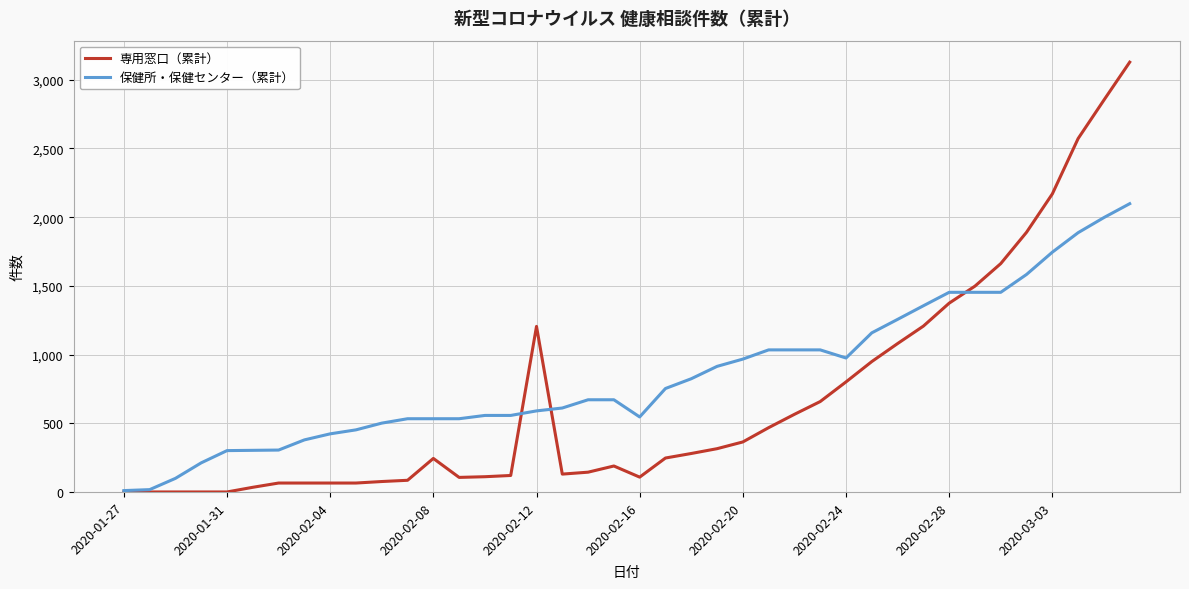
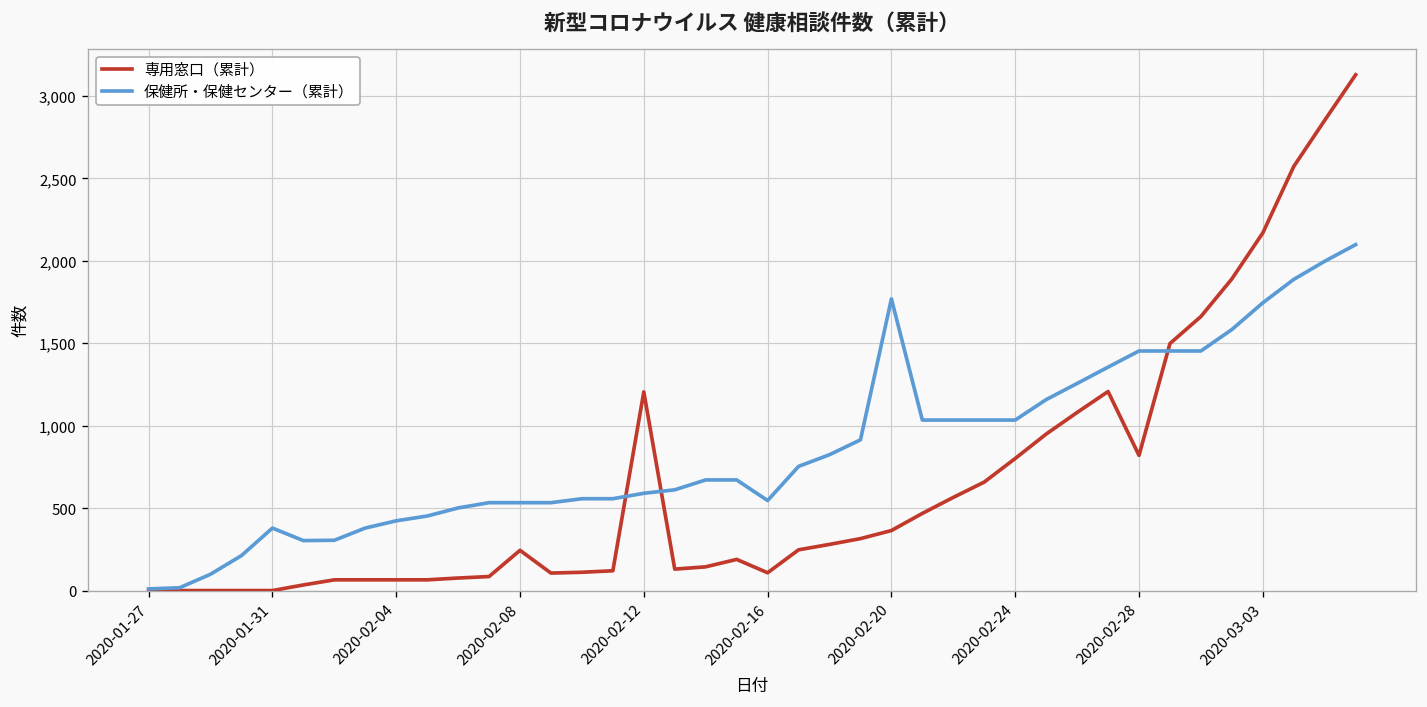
  {
    "専用窓口（累計）": {
      "2020-01-31": "0",
      "2020-02-04": "70",
      "2020-02-08": "240",
      "2020-02-12": "1,210",
      "2020-02-16": "110",
      "2020-02-20": "360",
      "2020-02-24": "800",
-     "2020-02-28": "1,370",
+     "2020-02-28": "820",
      "2020-03-03": "2,170"
    },
    "保健所・保健センター（累計）": {
-     "2020-01-31": "300",
+     "2020-01-31": "380",
      "2020-02-04": "420",
      "2020-02-08": "530",
      "2020-02-12": "590",
      "2020-02-16": "550",
-     "2020-02-20": "970",
-     "2020-02-24": "980",
+     "2020-02-20": "1,770",
+     "2020-02-24": "1,030",
      "2020-02-28": "1,450",
      "2020-03-03": "1,750"
    }
  }
